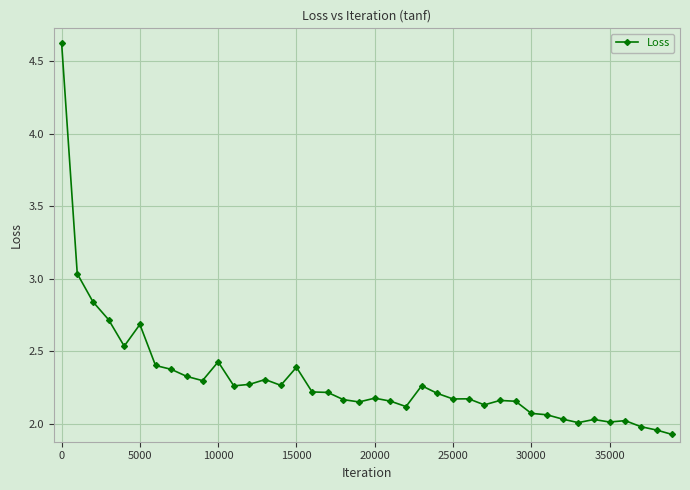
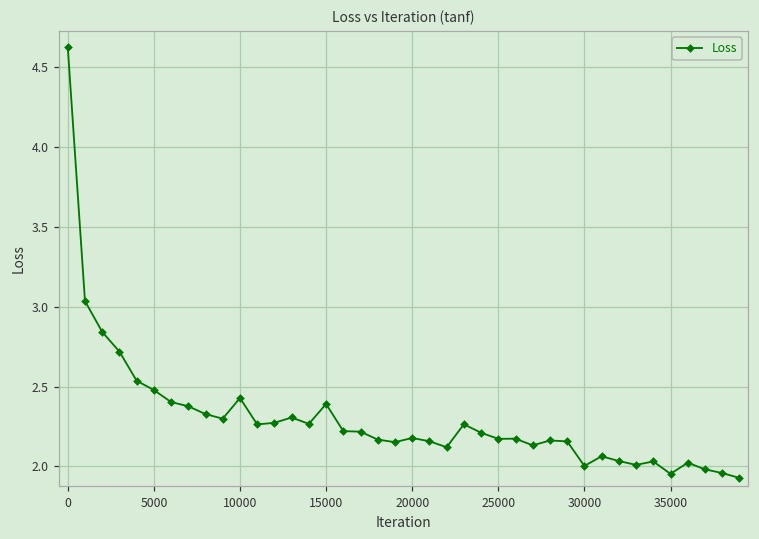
  {
    "0": 4.62,
-   "5000": 2.69,
+   "5000": 2.48,
    "10000": 2.43,
    "15000": 2.39,
    "20000": 2.18,
    "25000": 2.17,
-   "30000": 2.07,
-   "35000": 2.01
+   "30000": 2.00,
+   "35000": 1.95
  }
